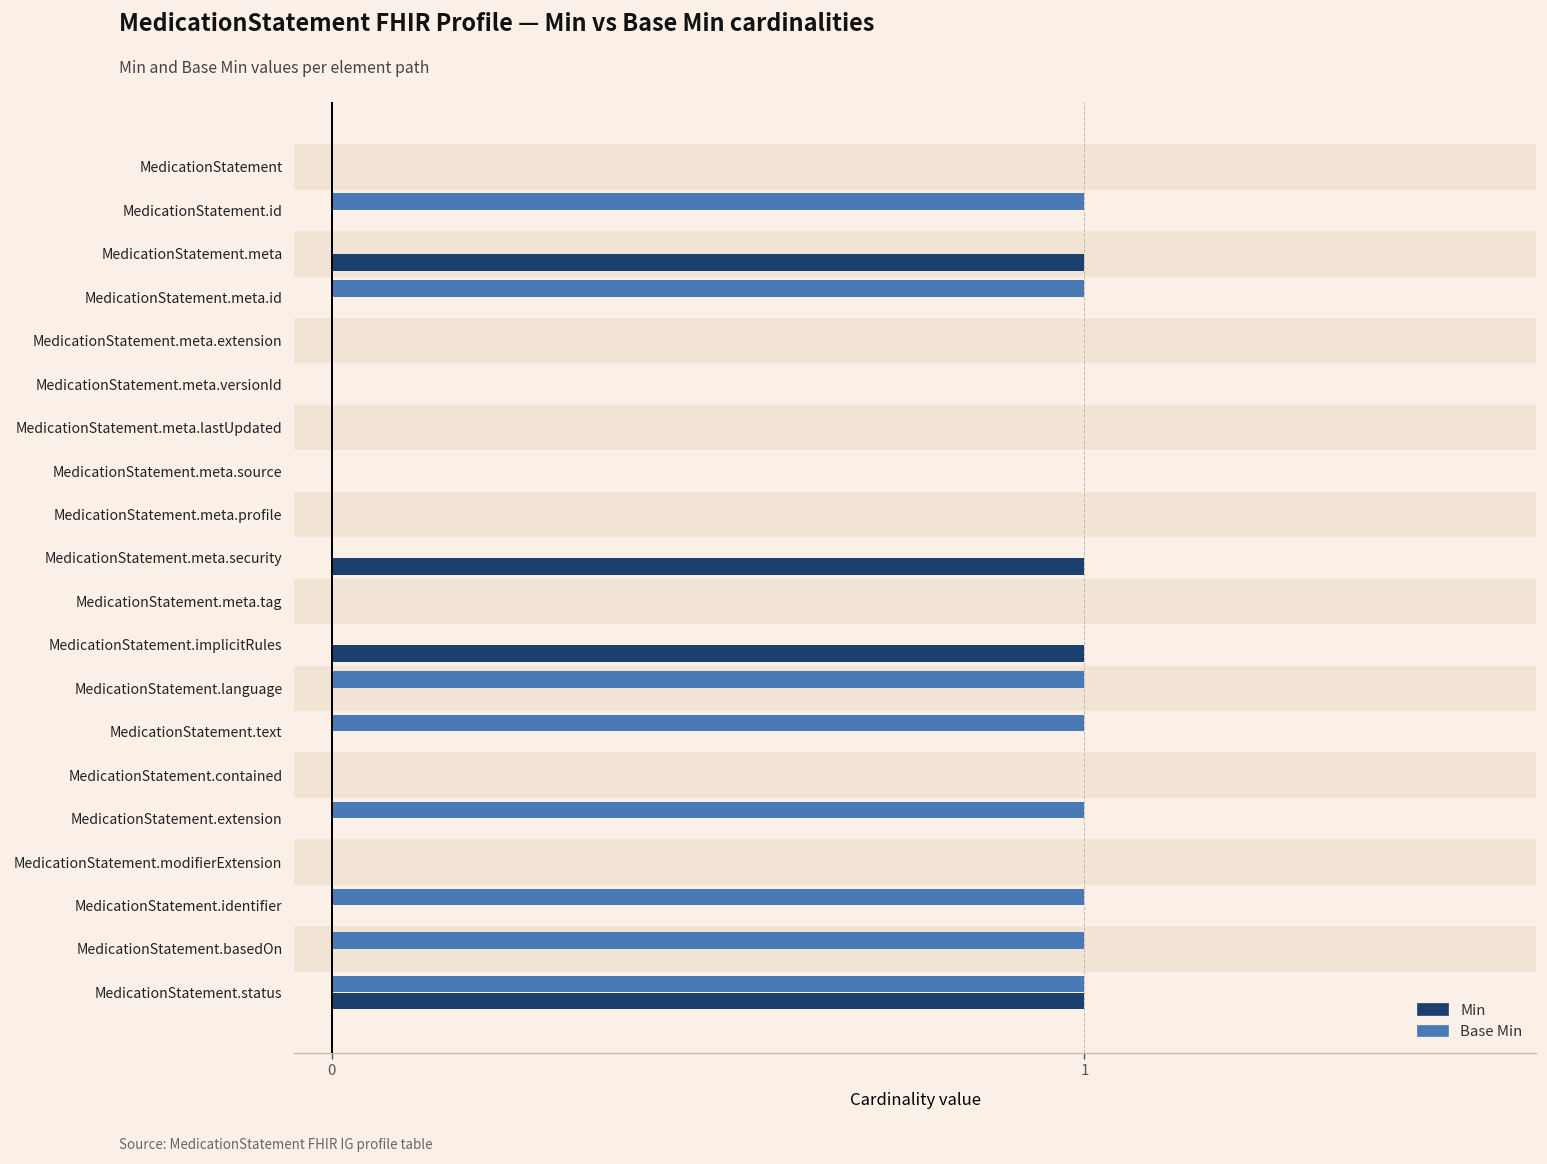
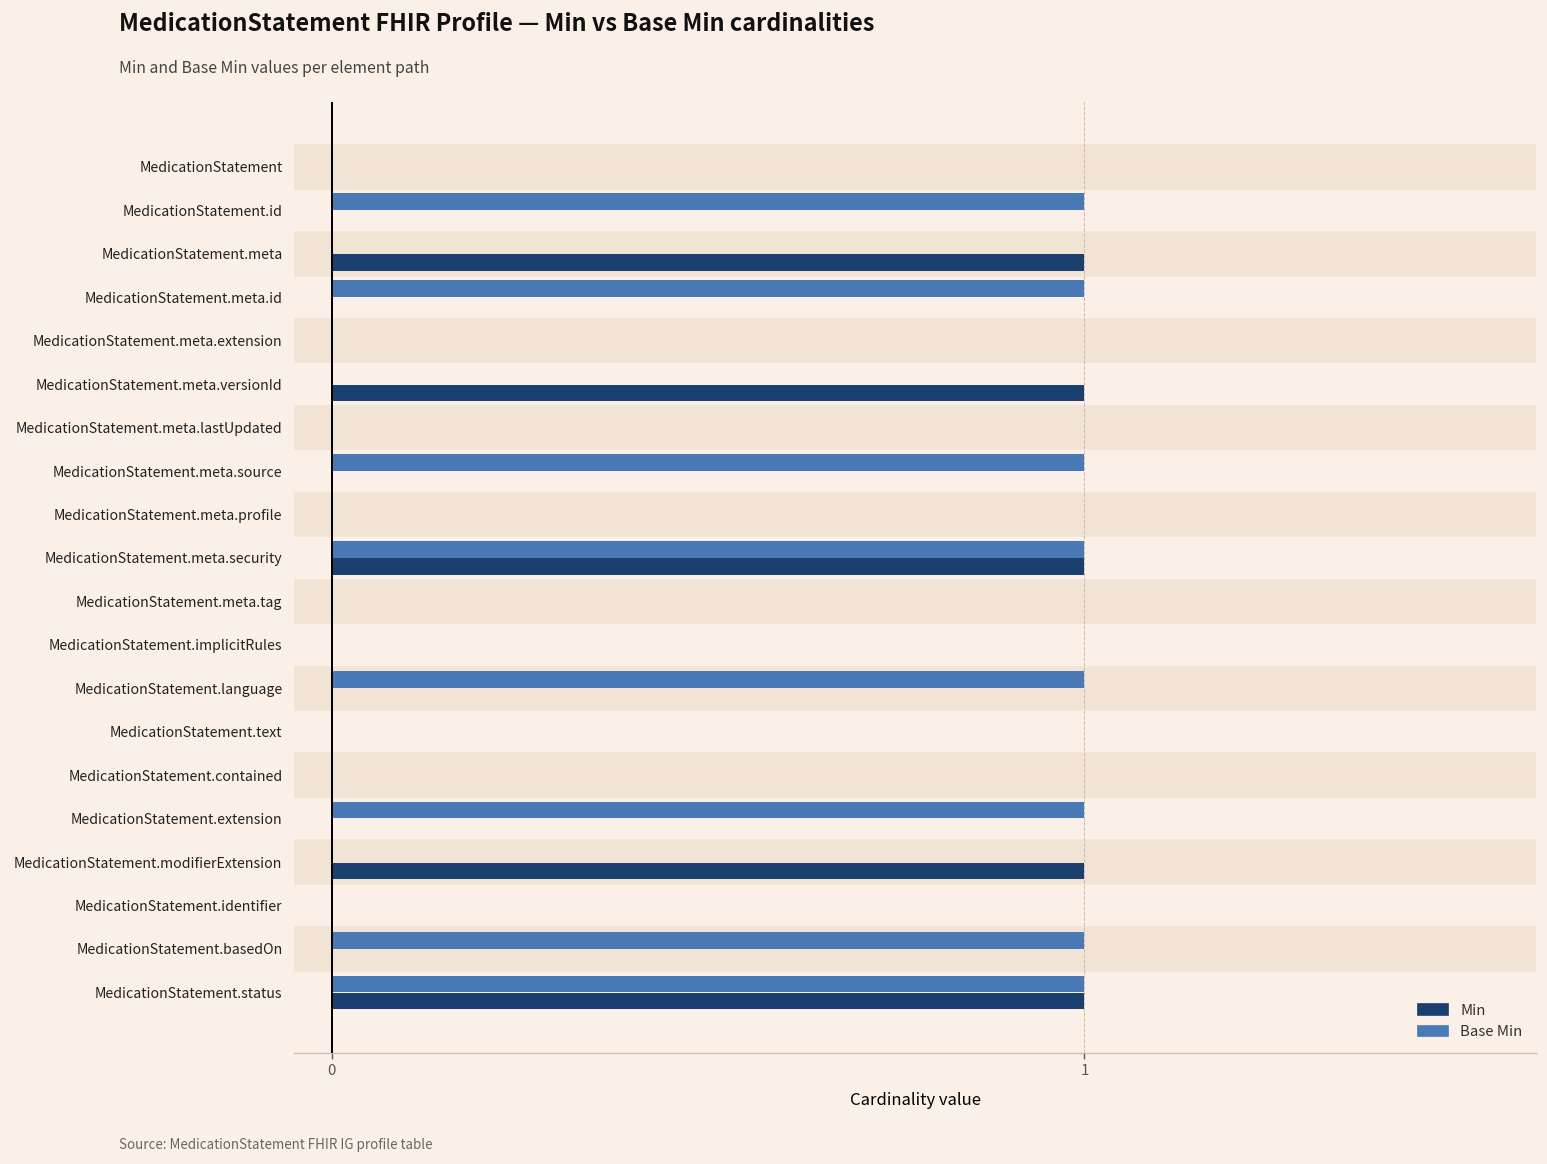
  {
    "Min": {
      "MedicationStatement": 0,
      "MedicationStatement.id": 0,
      "MedicationStatement.meta": 1,
      "MedicationStatement.meta.id": 0,
      "MedicationStatement.meta.extension": 0,
-     "MedicationStatement.meta.versionId": 0,
+     "MedicationStatement.meta.versionId": 1,
      "MedicationStatement.meta.lastUpdated": 0,
      "MedicationStatement.meta.source": 0,
      "MedicationStatement.meta.profile": 0,
      "MedicationStatement.meta.security": 1,
      "MedicationStatement.meta.tag": 0,
-     "MedicationStatement.implicitRules": 1,
+     "MedicationStatement.implicitRules": 0,
      "MedicationStatement.language": 0,
      "MedicationStatement.text": 0,
      "MedicationStatement.contained": 0,
      "MedicationStatement.extension": 0,
-     "MedicationStatement.modifierExtension": 0,
+     "MedicationStatement.modifierExtension": 1,
      "MedicationStatement.identifier": 0,
      "MedicationStatement.basedOn": 0,
      "MedicationStatement.status": 1
    },
    "Base Min": {
      "MedicationStatement": 0,
      "MedicationStatement.id": 1,
      "MedicationStatement.meta": 0,
      "MedicationStatement.meta.id": 1,
      "MedicationStatement.meta.extension": 0,
      "MedicationStatement.meta.versionId": 0,
      "MedicationStatement.meta.lastUpdated": 0,
-     "MedicationStatement.meta.source": 0,
+     "MedicationStatement.meta.source": 1,
      "MedicationStatement.meta.profile": 0,
-     "MedicationStatement.meta.security": 0,
+     "MedicationStatement.meta.security": 1,
      "MedicationStatement.meta.tag": 0,
      "MedicationStatement.implicitRules": 0,
      "MedicationStatement.language": 1,
-     "MedicationStatement.text": 1,
+     "MedicationStatement.text": 0,
      "MedicationStatement.contained": 0,
      "MedicationStatement.extension": 1,
      "MedicationStatement.modifierExtension": 0,
-     "MedicationStatement.identifier": 1,
+     "MedicationStatement.identifier": 0,
      "MedicationStatement.basedOn": 1,
      "MedicationStatement.status": 1
    }
  }
